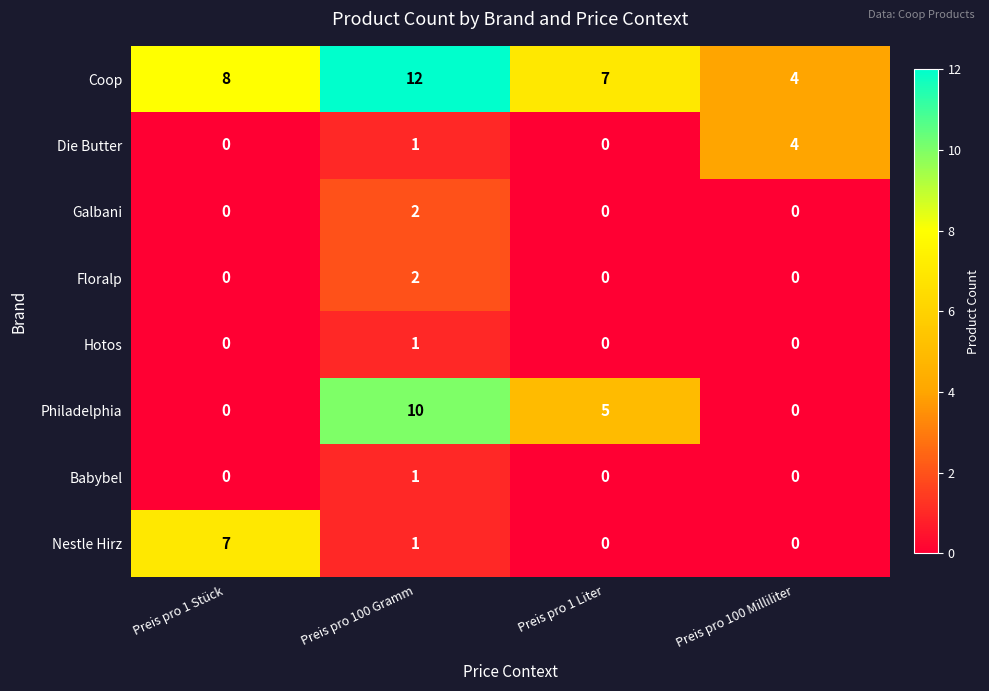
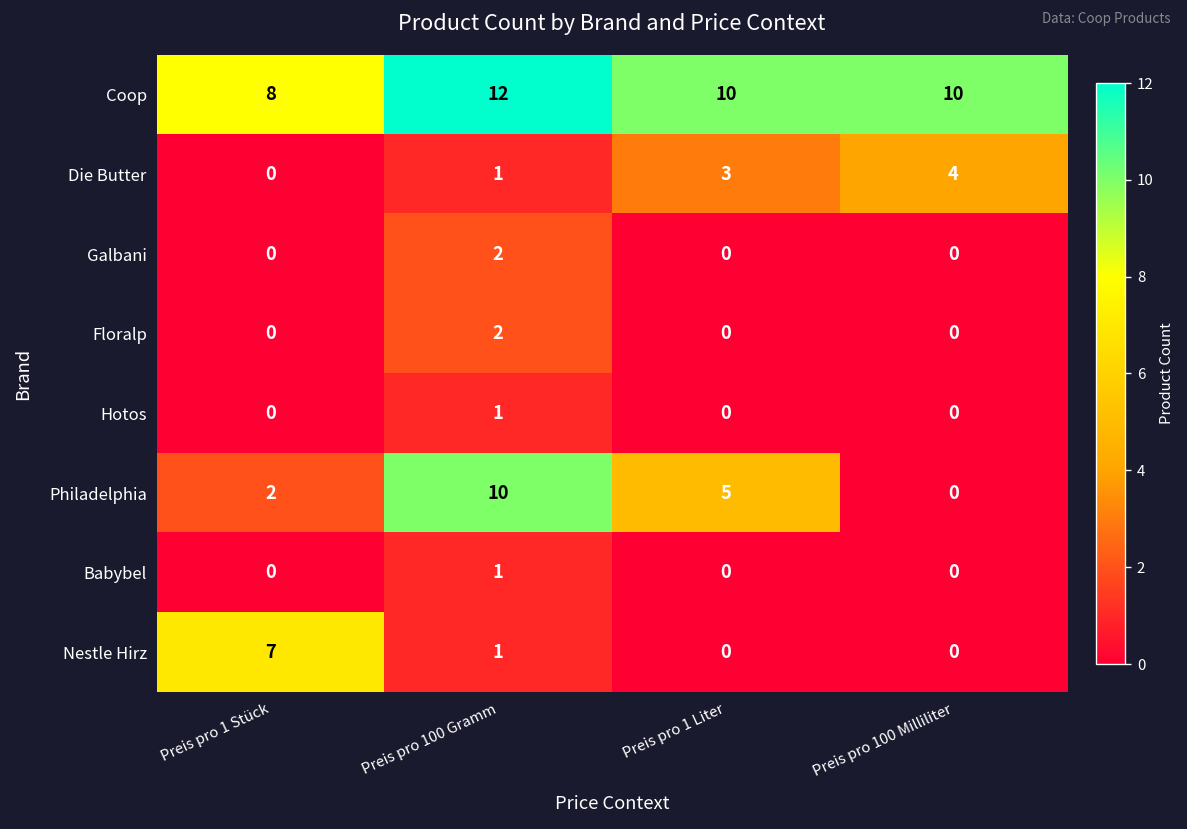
  {
    "Coop": {
      "Preis pro 1 Stück": 8,
      "Preis pro 100 Gramm": 12,
-     "Preis pro 1 Liter": 7,
-     "Preis pro 100 Milliliter": 4
+     "Preis pro 1 Liter": 10,
+     "Preis pro 100 Milliliter": 10
    },
    "Die Butter": {
      "Preis pro 1 Stück": 0,
      "Preis pro 100 Gramm": 1,
-     "Preis pro 1 Liter": 0,
+     "Preis pro 1 Liter": 3,
      "Preis pro 100 Milliliter": 4
    },
    "Galbani": {
      "Preis pro 1 Stück": 0,
      "Preis pro 100 Gramm": 2,
      "Preis pro 1 Liter": 0,
      "Preis pro 100 Milliliter": 0
    },
    "Floralp": {
      "Preis pro 1 Stück": 0,
      "Preis pro 100 Gramm": 2,
      "Preis pro 1 Liter": 0,
      "Preis pro 100 Milliliter": 0
    },
    "Hotos": {
      "Preis pro 1 Stück": 0,
      "Preis pro 100 Gramm": 1,
      "Preis pro 1 Liter": 0,
      "Preis pro 100 Milliliter": 0
    },
    "Philadelphia": {
-     "Preis pro 1 Stück": 0,
+     "Preis pro 1 Stück": 2,
      "Preis pro 100 Gramm": 10,
      "Preis pro 1 Liter": 5,
      "Preis pro 100 Milliliter": 0
    },
    "Babybel": {
      "Preis pro 1 Stück": 0,
      "Preis pro 100 Gramm": 1,
      "Preis pro 1 Liter": 0,
      "Preis pro 100 Milliliter": 0
    },
    "Nestle Hirz": {
      "Preis pro 1 Stück": 7,
      "Preis pro 100 Gramm": 1,
      "Preis pro 1 Liter": 0,
      "Preis pro 100 Milliliter": 0
    }
  }
